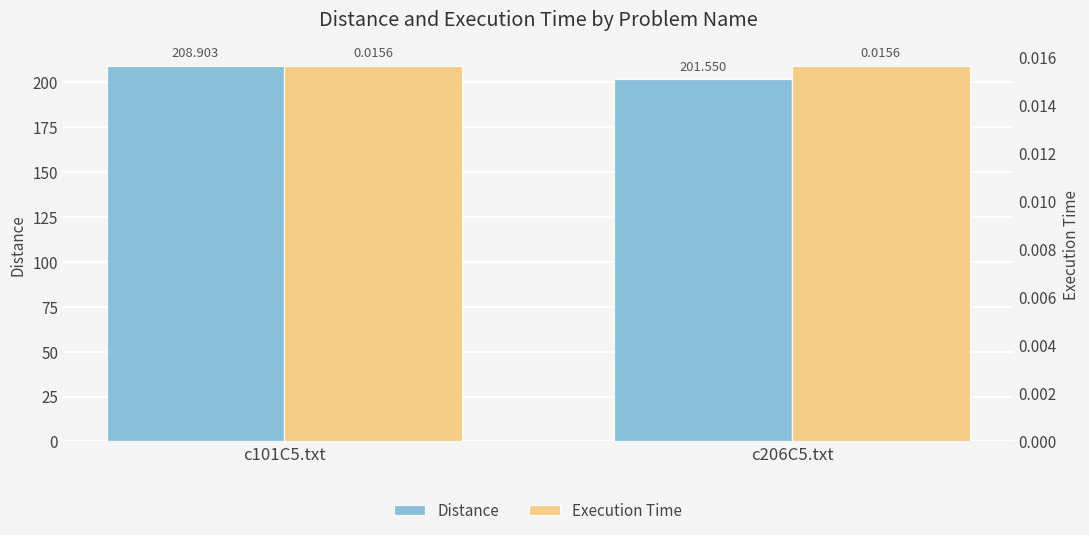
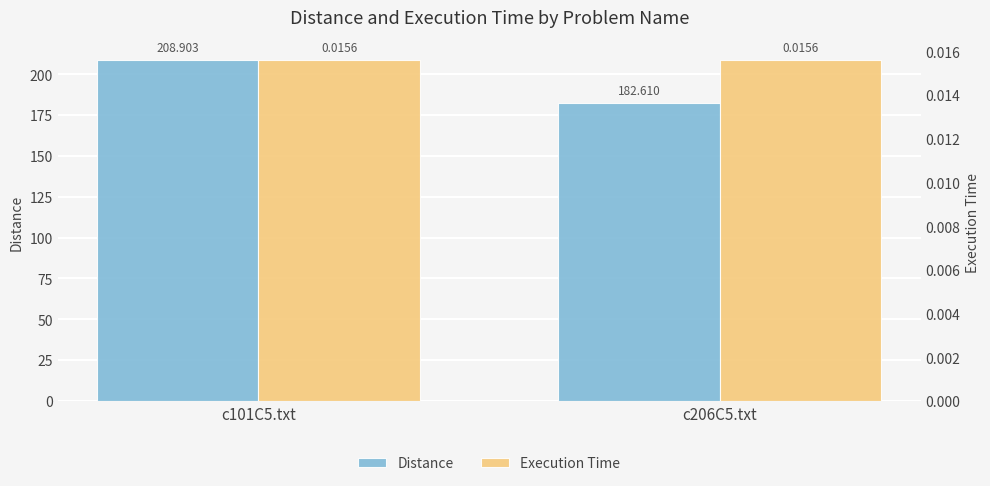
  {
    "Distance": {
      "c101C5.txt": 208.903,
-     "c206C5.txt": 201.550
+     "c206C5.txt": 182.610
    },
    "Execution Time": {
      "c101C5.txt": 0.0156,
      "c206C5.txt": 0.0156
    }
  }
